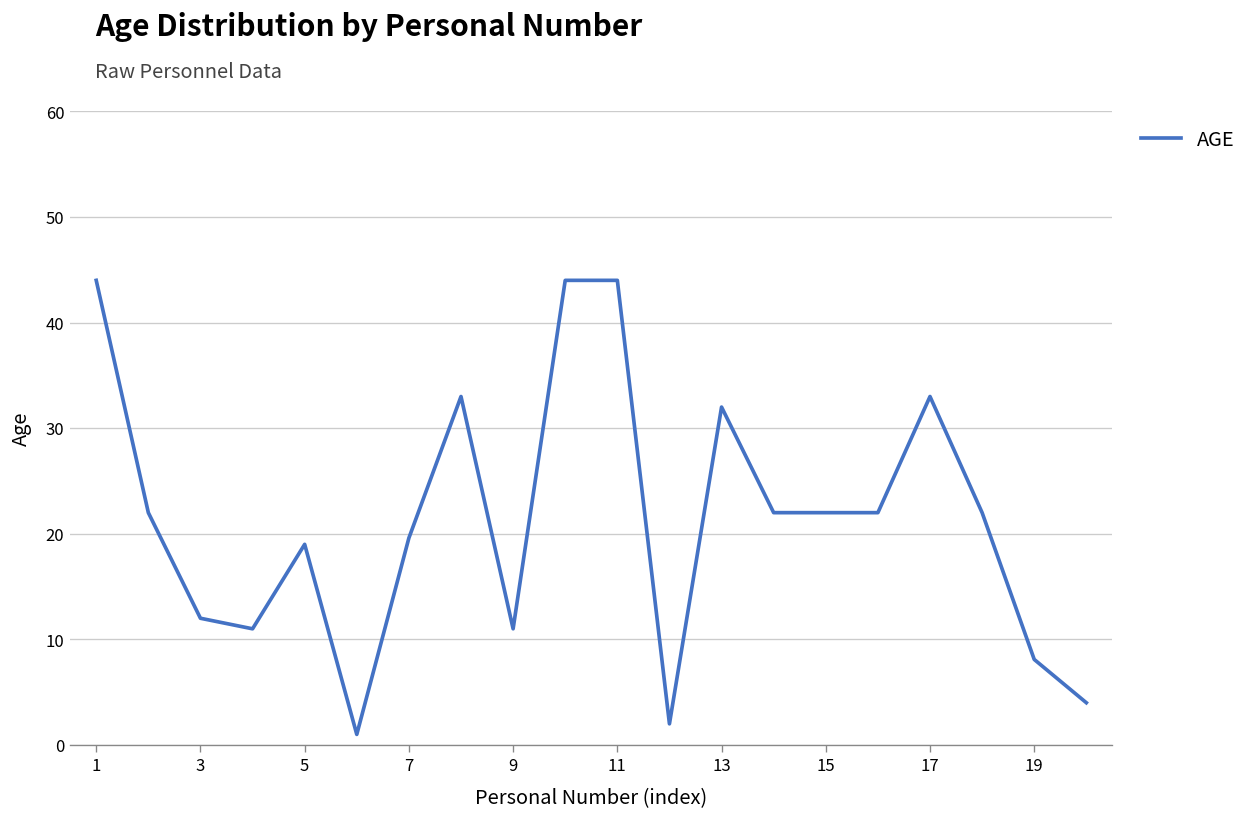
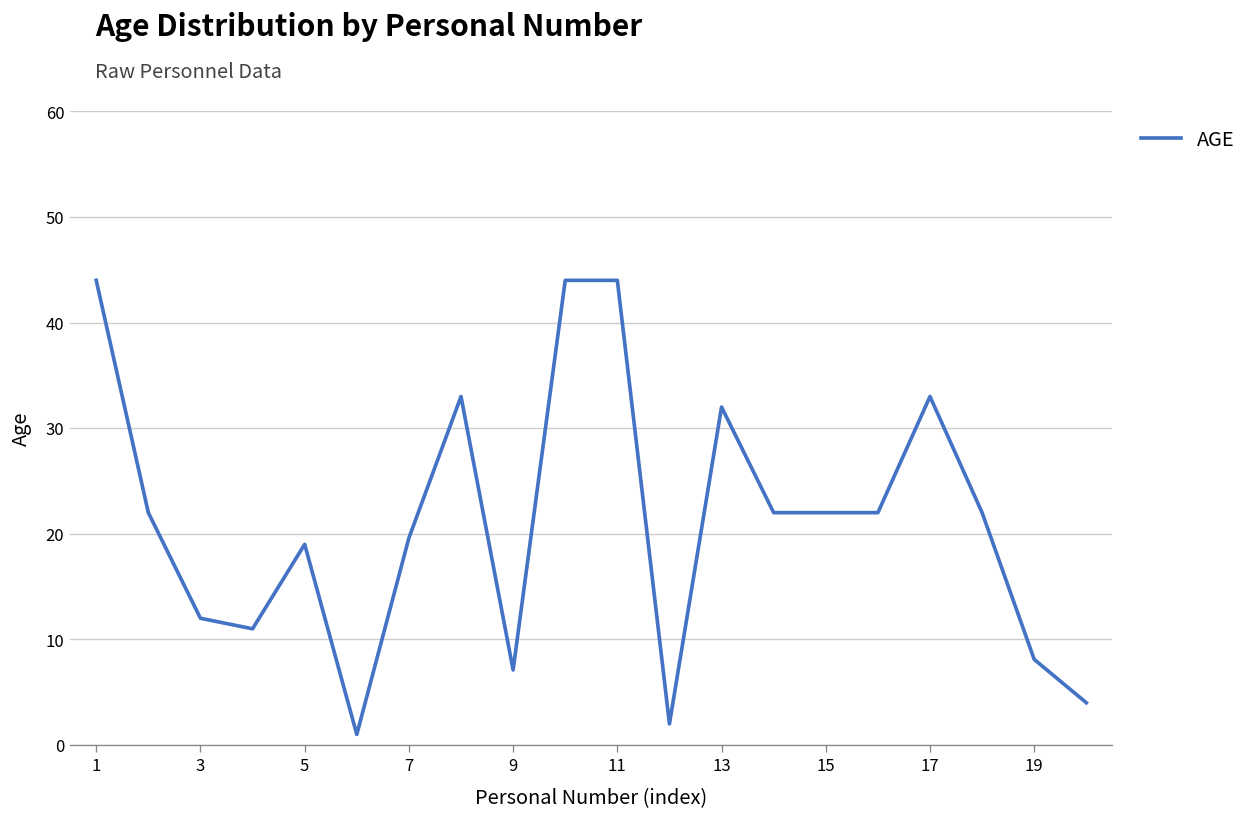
  {
    "1": 44,
    "3": 12,
    "5": 19,
    "7": 20,
-   "9": 11,
+   "9": 7,
    "13": 32,
    "15": 22,
    "17": 33,
    "19": 8
  }
